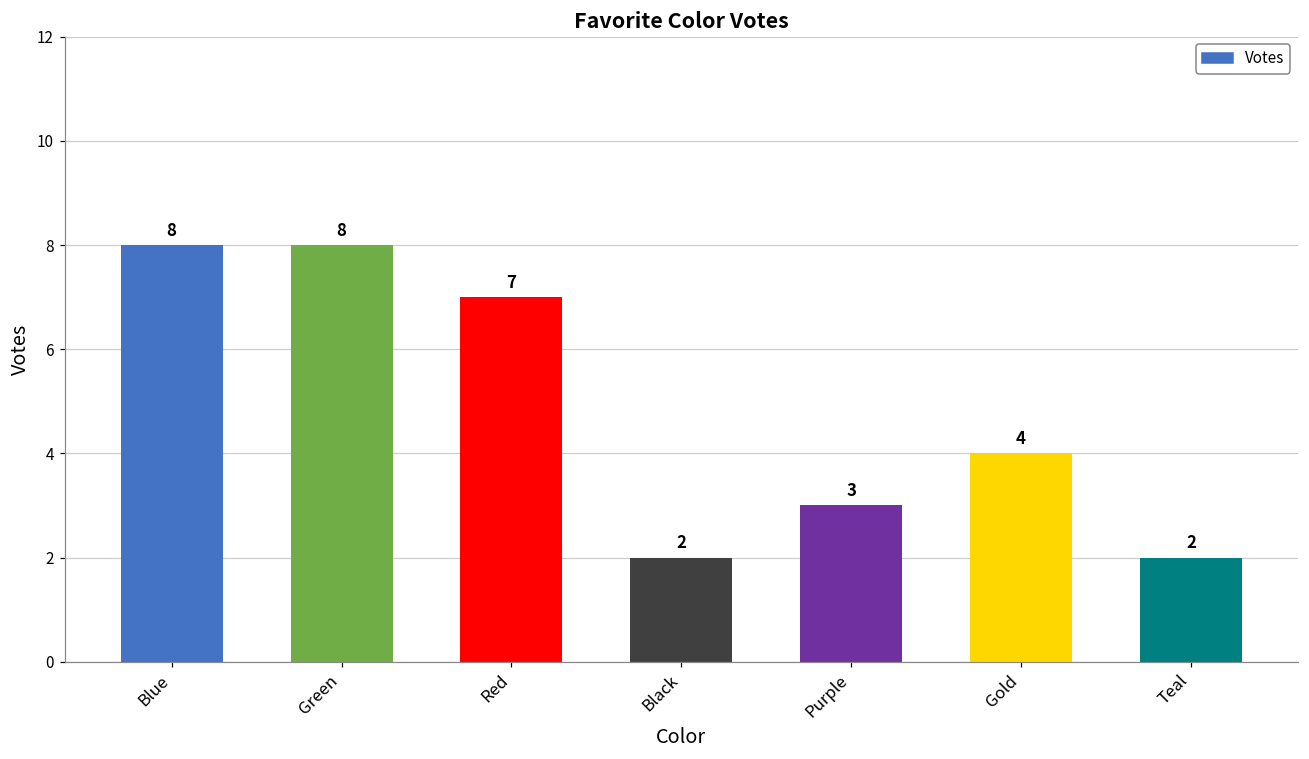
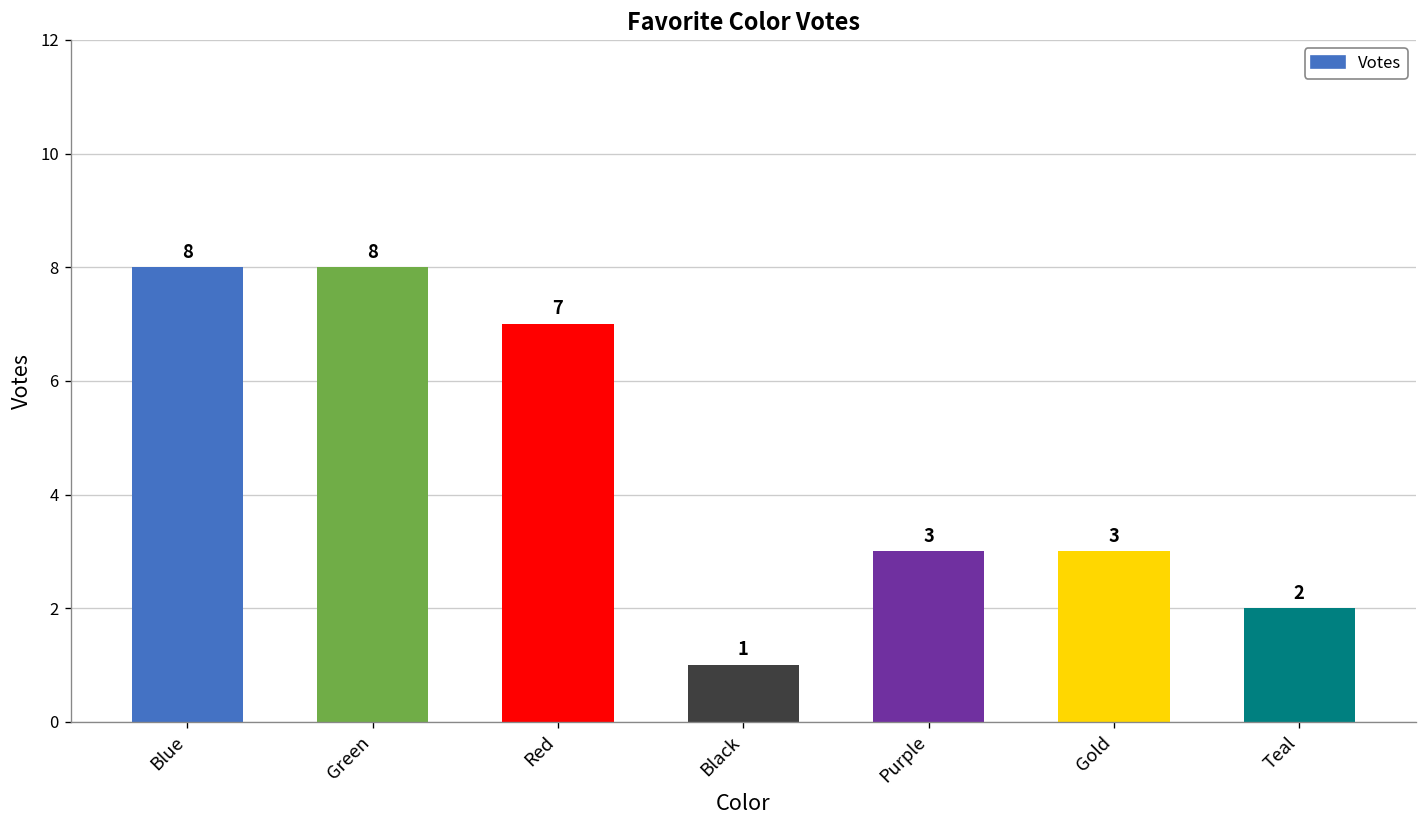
  {
    "Blue": 8,
    "Green": 8,
    "Red": 7,
-   "Black": 2,
+   "Black": 1,
    "Purple": 3,
-   "Gold": 4,
+   "Gold": 3,
    "Teal": 2
  }
